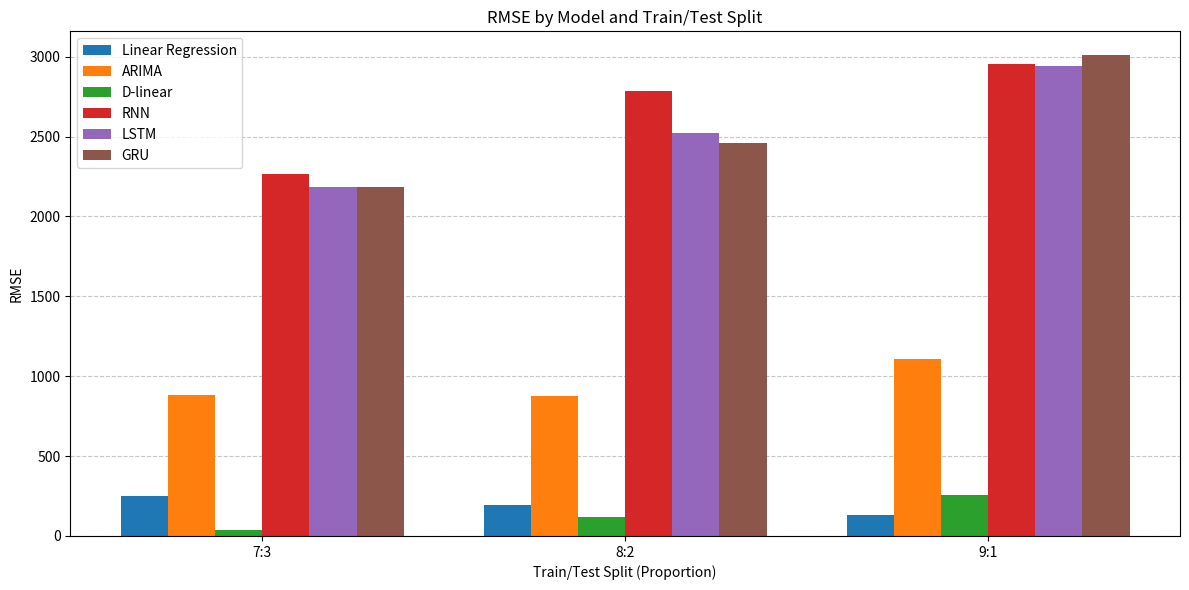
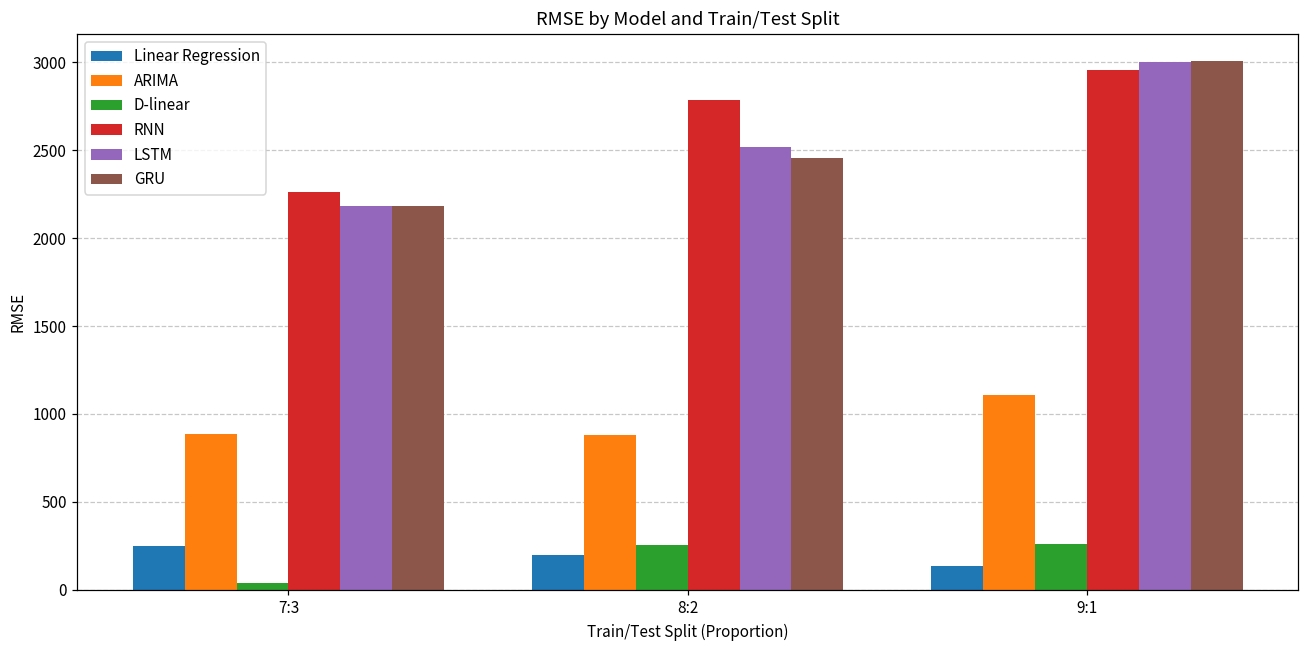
  {
    "Linear Regression": {
      "7:3": 250,
      "8:2": 200,
      "9:1": 130
    },
    "ARIMA": {
      "7:3": 880,
      "8:2": 880,
      "9:1": 1110
    },
    "D-linear": {
      "7:3": 40,
-     "8:2": 120,
+     "8:2": 260,
      "9:1": 260
    },
    "RNN": {
      "7:3": 2260,
      "8:2": 2780,
      "9:1": 2950
    },
    "LSTM": {
      "7:3": 2180,
      "8:2": 2520,
-     "9:1": 2940
+     "9:1": 3000
    },
    "GRU": {
      "7:3": 2180,
      "8:2": 2460,
      "9:1": 3010
    }
  }
